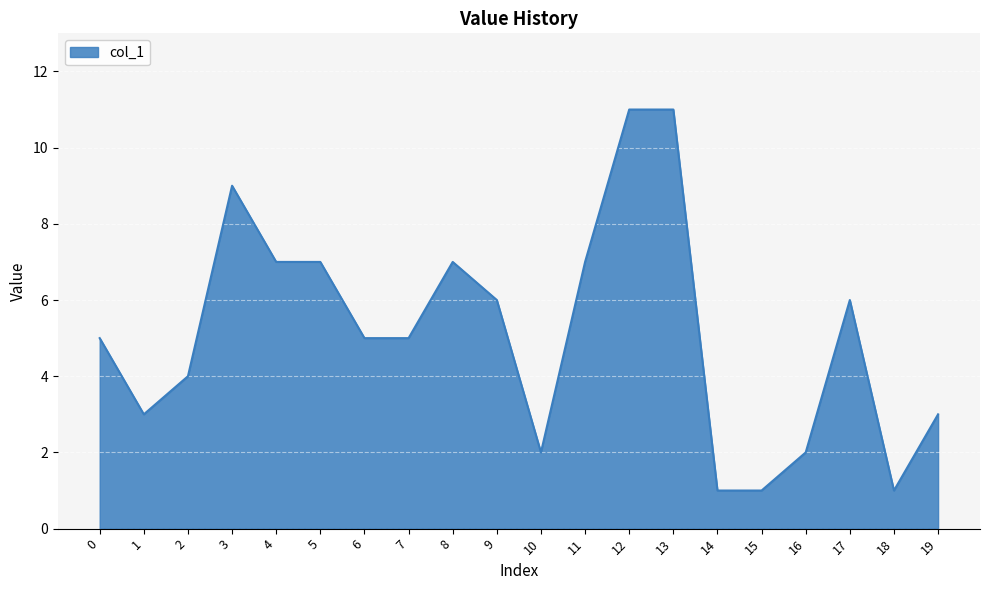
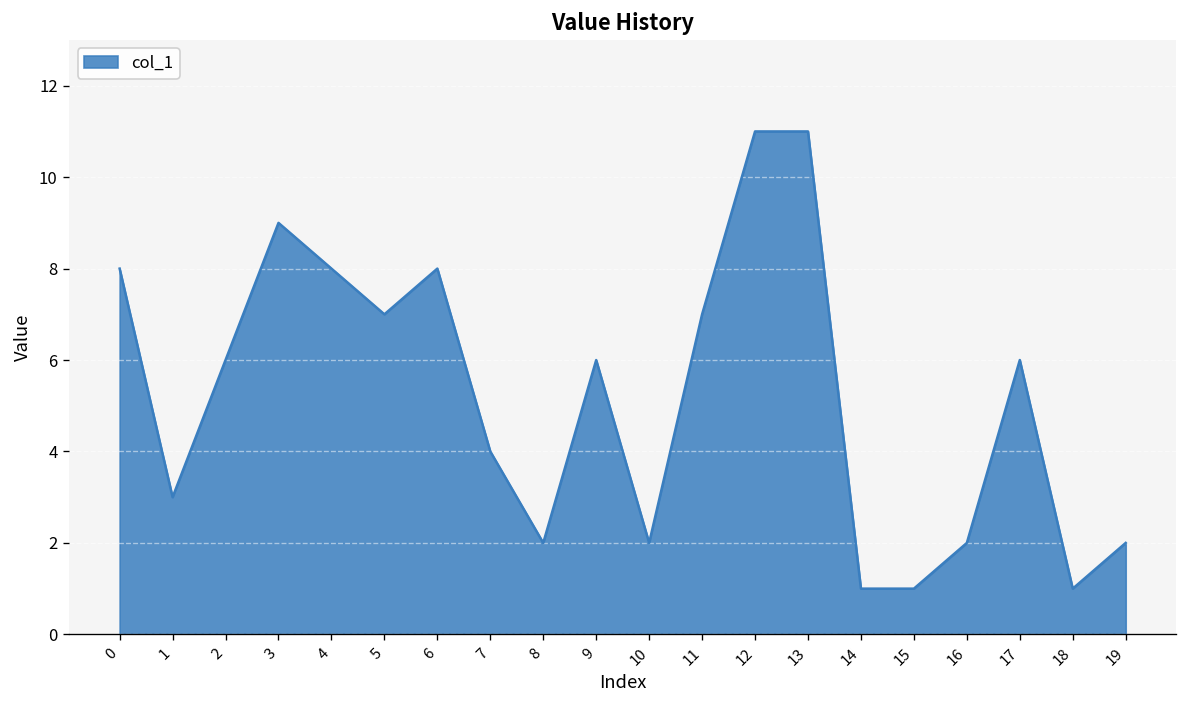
  {
-   "0": 5,
+   "0": 8,
    "1": 3,
-   "2": 4,
+   "2": 6,
    "3": 9,
-   "4": 7,
+   "4": 8,
    "5": 7,
-   "6": 5,
-   "7": 5,
-   "8": 7,
+   "6": 8,
+   "7": 4,
+   "8": 2,
    "9": 6,
    "10": 2,
    "11": 7,
    "12": 11,
    "13": 11,
    "14": 1,
    "15": 1,
    "16": 2,
    "17": 6,
    "18": 1,
-   "19": 3
+   "19": 2
  }
